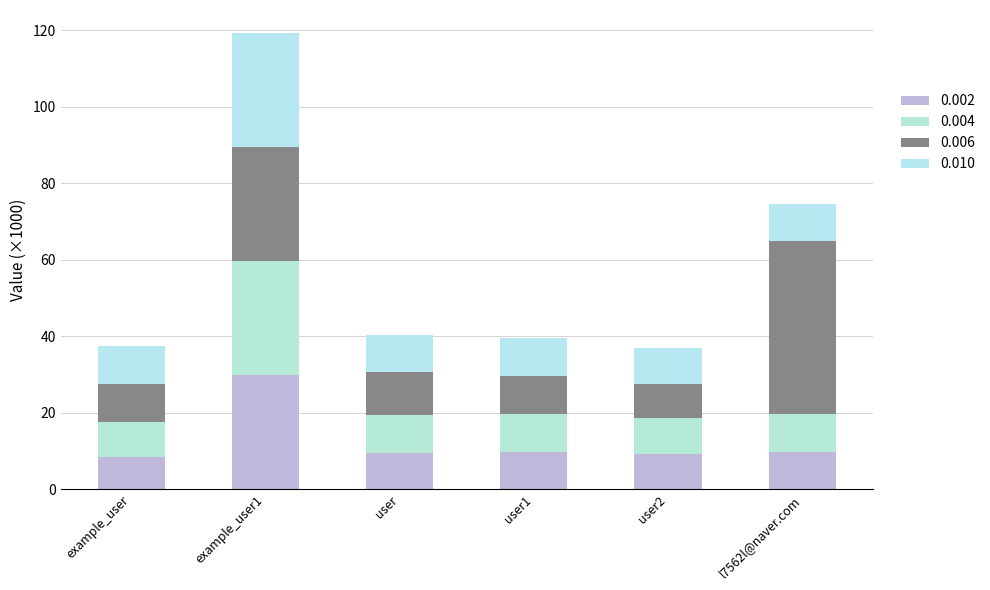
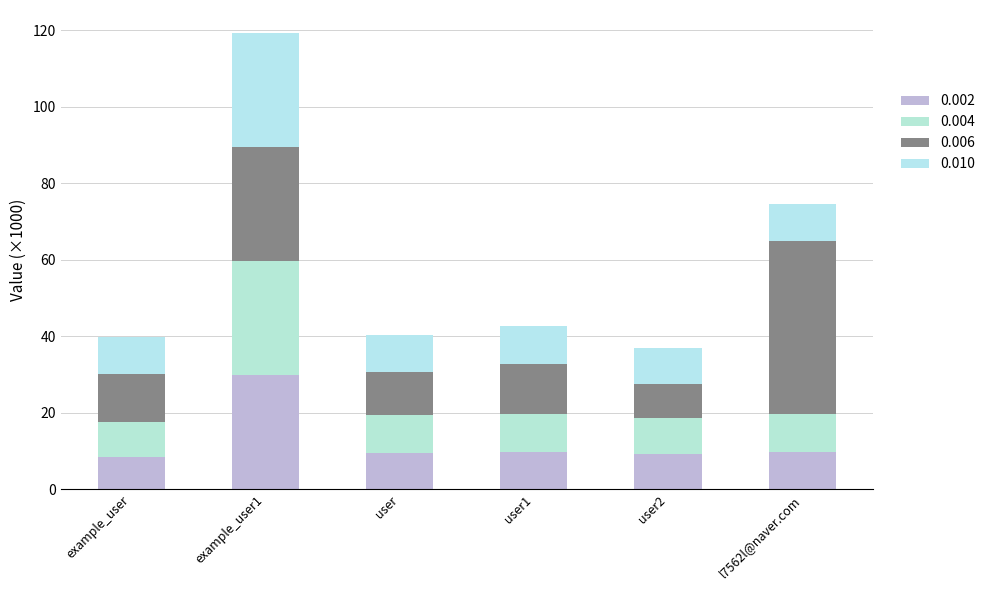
  {
    "0.006": {
-     "example_user": 10,
+     "example_user": 12,
      "example_user1": 30,
      "user": 11,
-     "user1": 10,
+     "user1": 13,
      "user2": 9,
      "l7562l@naver.com": 45
    }
  }
